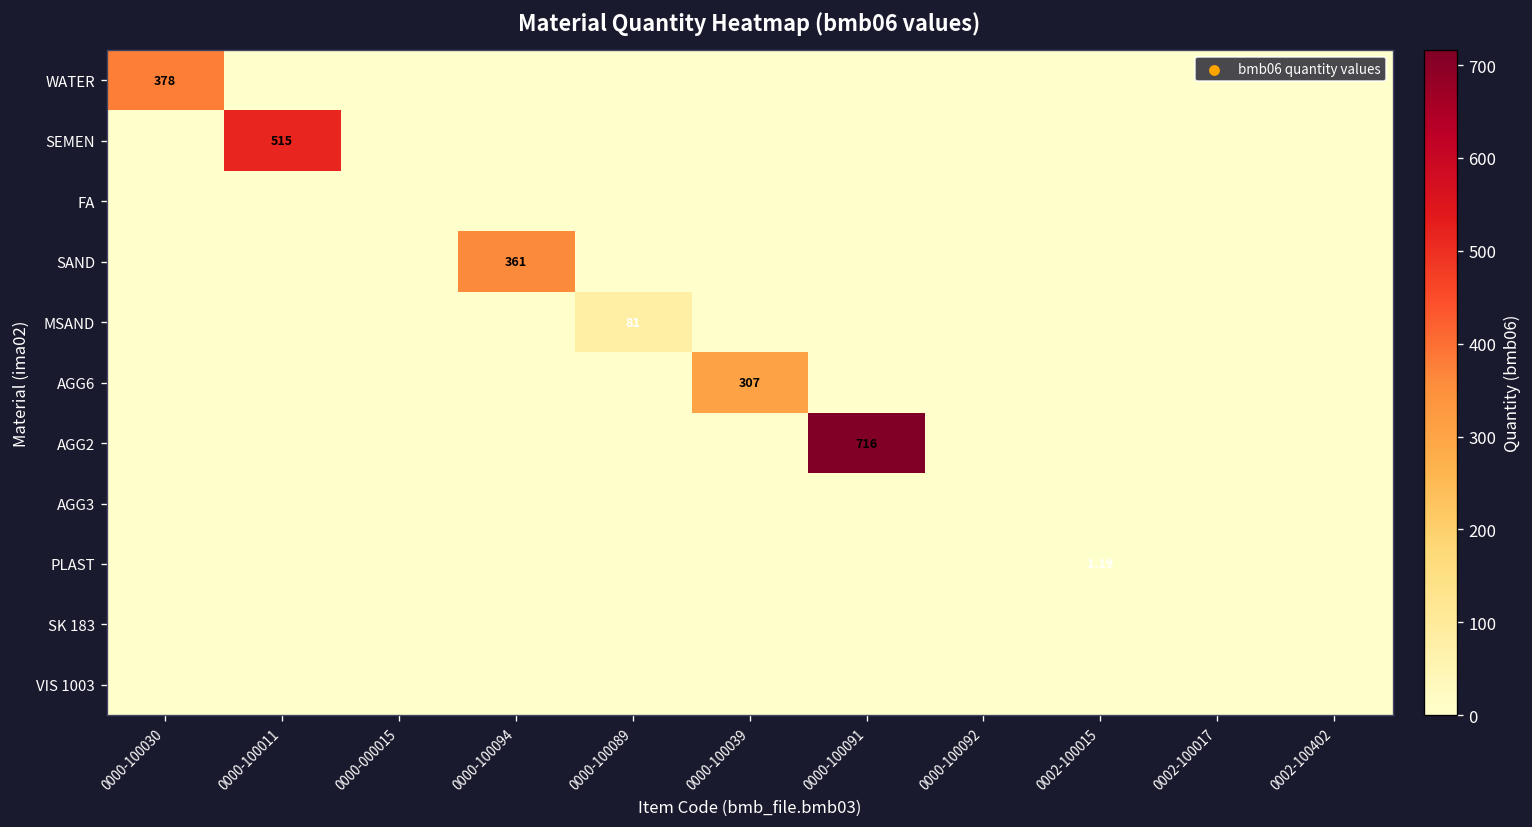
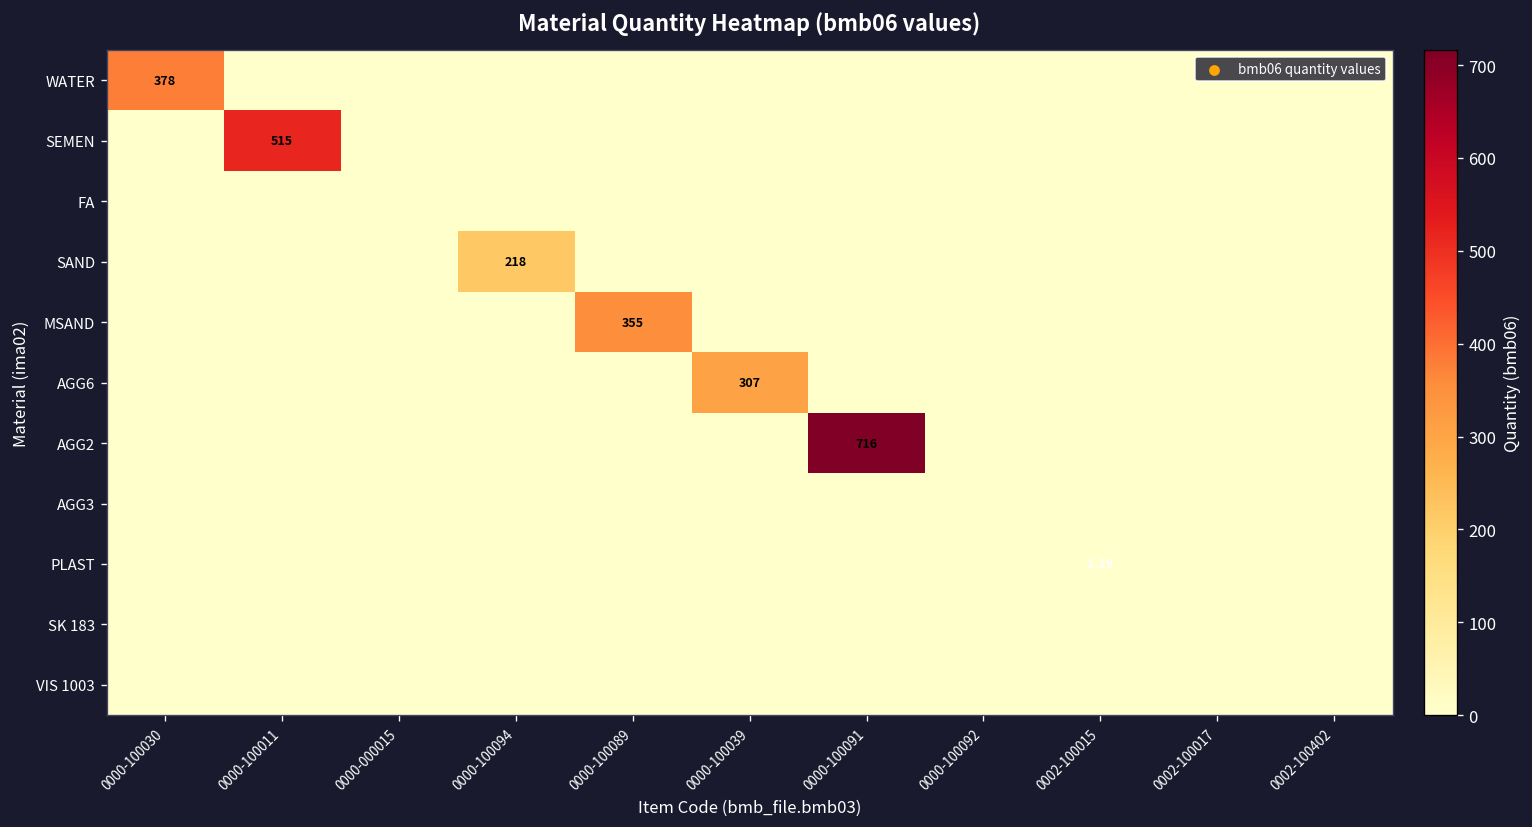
  {
    "WATER": {
      "0000-100030": 378
    },
    "SEMEN": {
      "0000-100011": 515
    },
    "SAND": {
-     "0000-100094": 361
+     "0000-100094": 218
    },
    "MSAND": {
-     "0000-100089": 81
+     "0000-100089": 355
    },
    "AGG6": {
      "0000-100039": 307
    },
    "AGG2": {
      "0000-100091": 716
    },
    "PLAST": {
      "0002-100015": 1.19
    }
  }
